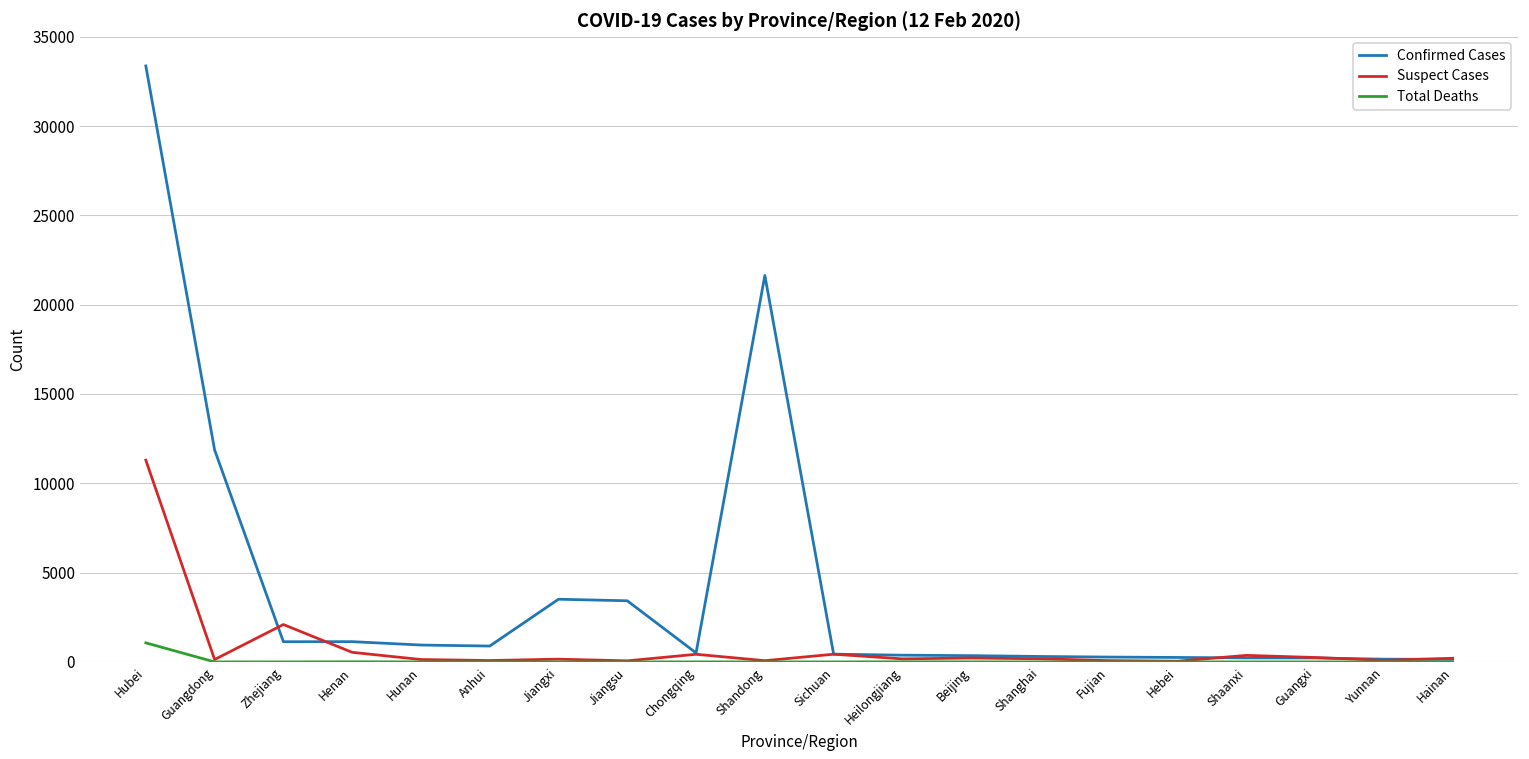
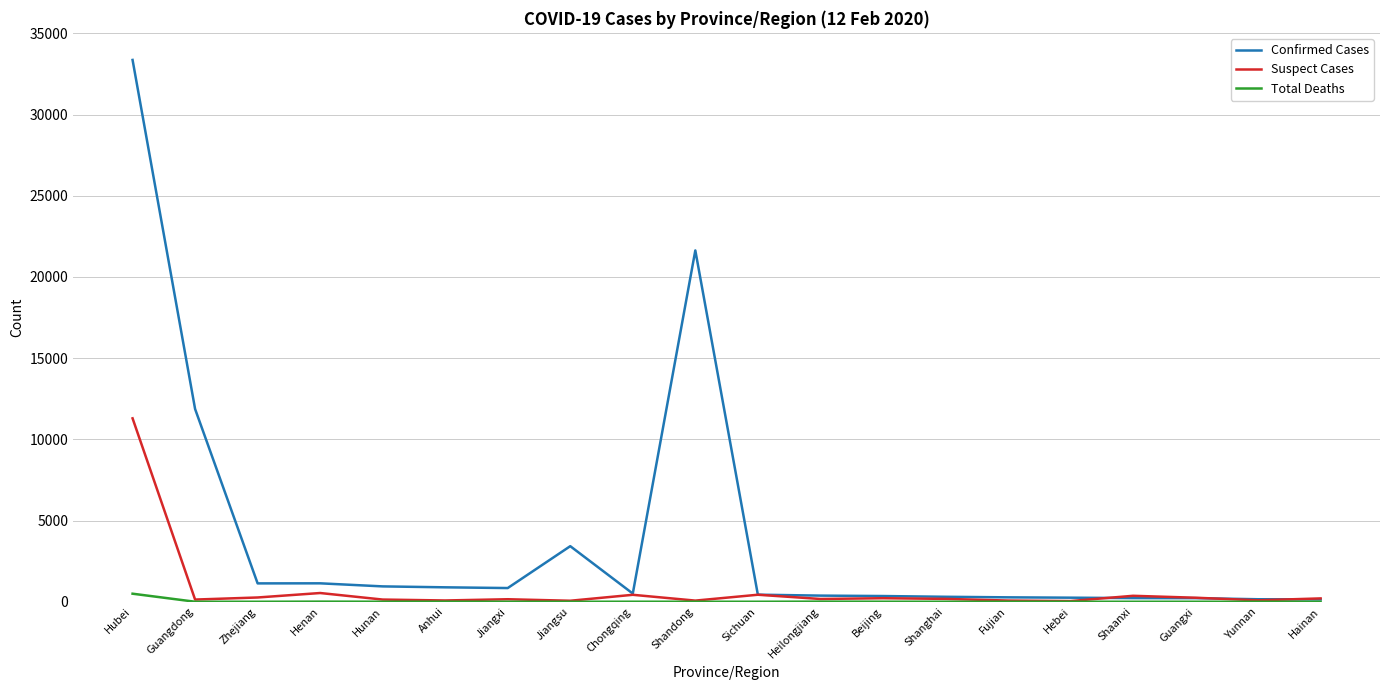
  {
    "Confirmed Cases": {
      "Hubei": 33400,
      "Guangdong": 11900,
      "Zhejiang": 1100,
      "Henan": 1100,
      "Hunan": 900,
      "Anhui": 900,
-     "Jiangxi": 3500,
+     "Jiangxi": 800,
      "Jiangsu": 3400,
      "Shandong": 21600,
      "Heilongjiang": 400,
      "Fujian": 300,
      "Hebei": 300
    },
    "Suspect Cases": {
      "Hubei": 11300,
-     "Zhejiang": 2100,
+     "Zhejiang": 300,
      "Henan": 500,
      "Heilongjiang": 200
    },
    "Total Deaths": {
-     "Hubei": 1100,
+     "Hubei": 500,
      "Zhejiang": 0,
      "Henan": 0,
      "Chongqing": 0,
      "Sichuan": 0,
      "Heilongjiang": 0,
      "Beijing": 0,
      "Shanghai": 0,
      "Shaanxi": 0,
      "Guangxi": 0
    }
  }
